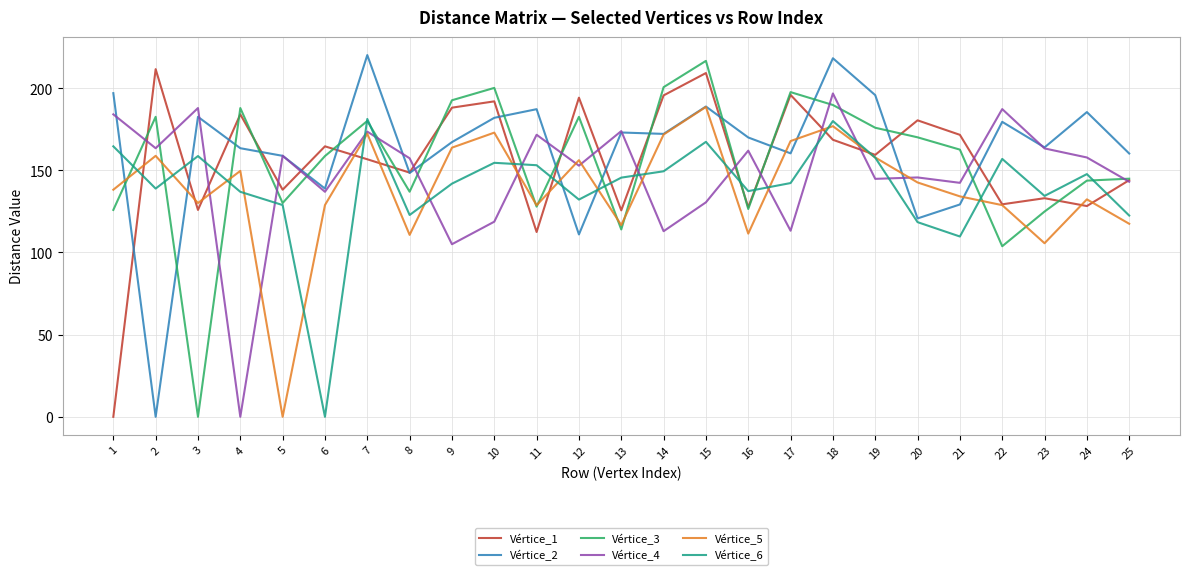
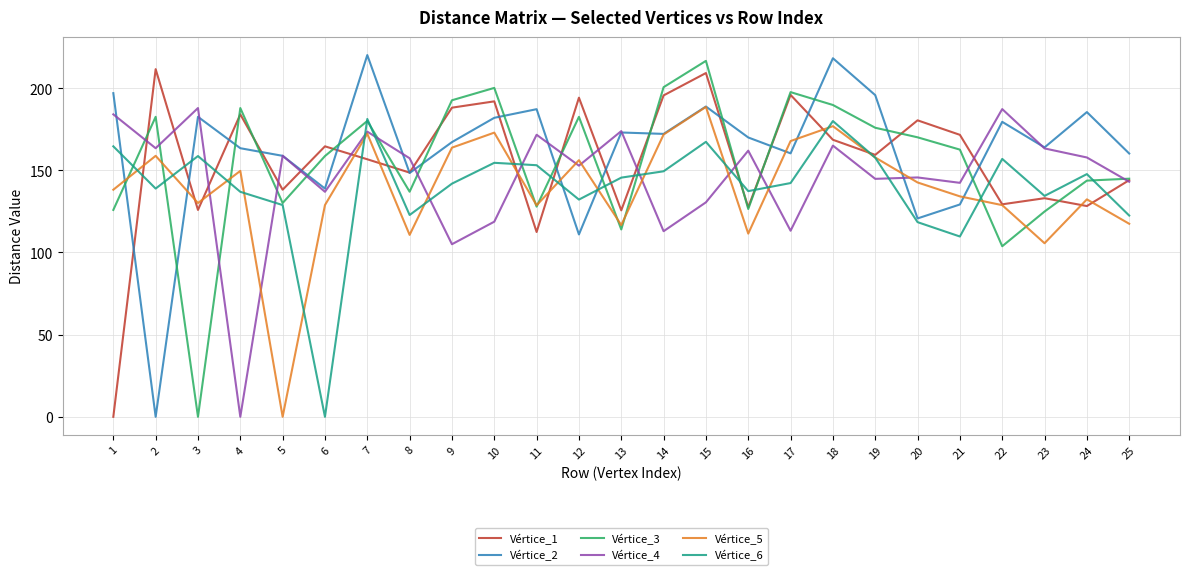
  {
    "Vértice_1": {
      "1": 0,
      "2": 212,
      "3": 126,
      "4": 184,
      "5": 138,
      "6": 165,
      "7": 157,
      "9": 188,
      "10": 192,
      "11": 112,
      "12": 194,
      "13": 126,
      "14": 196,
      "15": 209,
      "17": 196,
      "18": 169,
      "19": 159,
      "20": 180,
      "21": 172,
      "24": 128
    },
    "Vértice_2": {
      "1": 197,
      "2": 0,
      "3": 183,
      "4": 163,
      "6": 139,
      "7": 220,
      "9": 167,
      "10": 182,
      "11": 187,
      "12": 111,
      "16": 170,
      "17": 160,
      "18": 218,
      "19": 196,
      "20": 121,
      "21": 129,
      "22": 180,
      "24": 185,
      "25": 160
    },
    "Vértice_4": {
      "1": 184,
      "2": 163,
      "3": 188,
      "4": 0,
      "6": 137,
      "8": 157,
      "9": 105,
      "10": 119,
      "11": 172,
      "12": 153,
      "14": 113,
      "15": 131,
      "16": 162,
      "17": 113,
-     "18": 197,
+     "18": 165,
      "19": 145,
      "20": 146,
      "21": 142,
      "22": 187,
      "24": 158
    },
    "Vértice_5": {
      "1": 138,
      "2": 159,
      "3": 130,
      "4": 150,
      "5": 0,
      "6": 129,
      "8": 111,
      "9": 164,
      "10": 173,
      "12": 156,
      "13": 117,
      "16": 111,
      "17": 168,
      "18": 177,
      "20": 143,
      "21": 134,
      "23": 106,
      "24": 132,
      "25": 117
    }
  }
